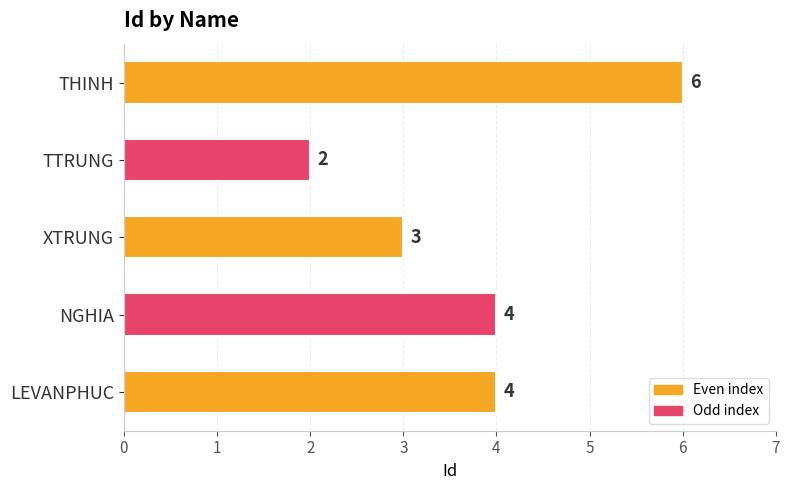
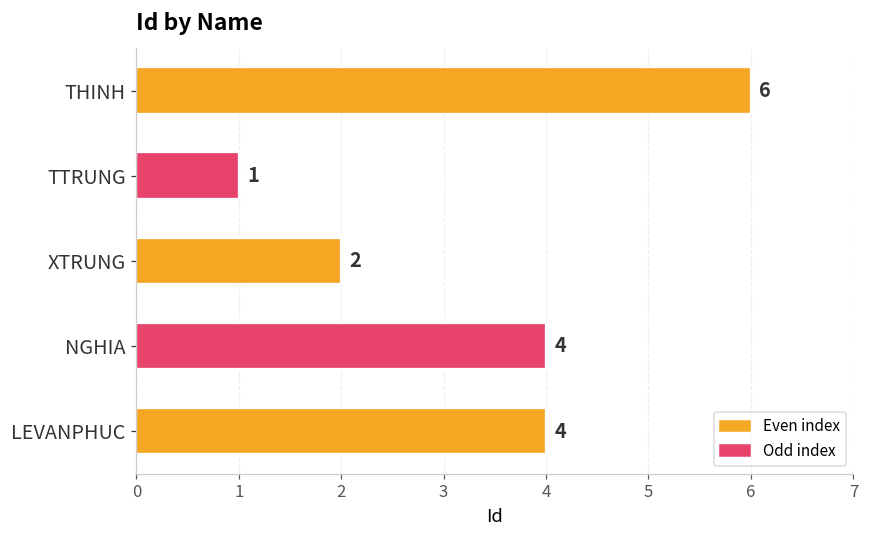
  {
    "THINH": 6,
-   "TTRUNG": 2,
-   "XTRUNG": 3,
+   "TTRUNG": 1,
+   "XTRUNG": 2,
    "NGHIA": 4,
    "LEVANPHUC": 4
  }
